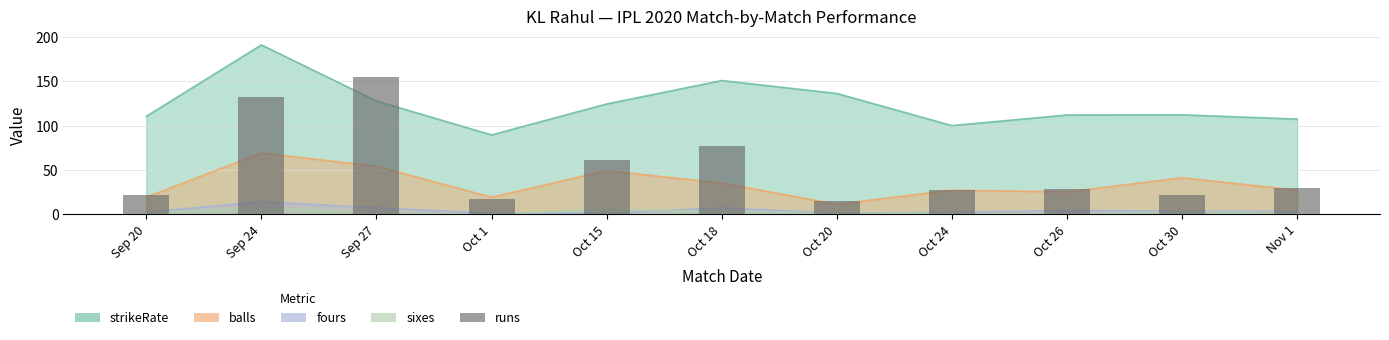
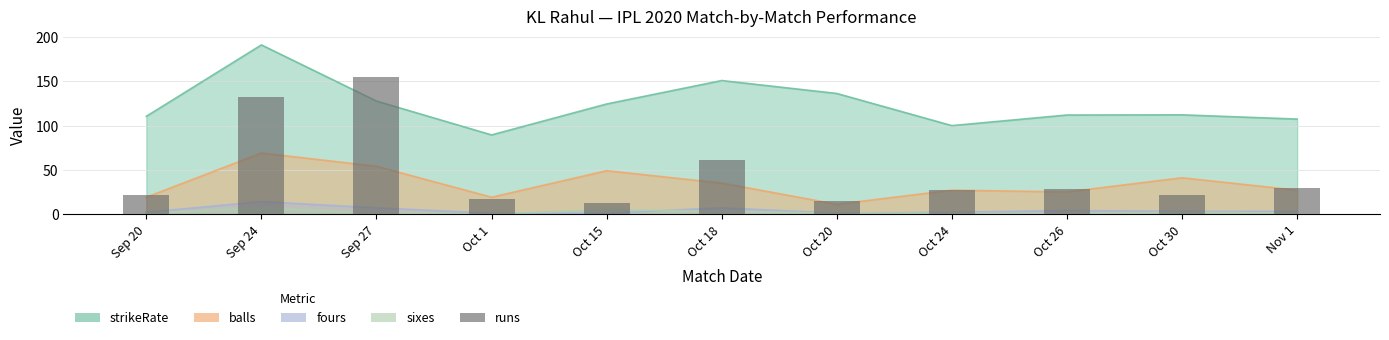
  {
    "runs": {
      "Sep 20": 20,
      "Sep 24": 130,
      "Sep 27": 160,
      "Oct 1": 20,
-     "Oct 15": 60,
-     "Oct 18": 80,
+     "Oct 15": 10,
+     "Oct 18": 60,
      "Oct 20": 20,
      "Oct 24": 30,
      "Oct 26": 30,
      "Oct 30": 20,
      "Nov 1": 30
    },
    "balls": {
      "Sep 20": 20,
      "Sep 24": 70,
      "Sep 27": 50,
      "Oct 1": 20,
      "Oct 15": 50,
      "Oct 18": 40,
      "Oct 20": 10,
      "Oct 24": 30,
      "Oct 26": 30,
      "Oct 30": 40,
      "Nov 1": 30
    }
  }
